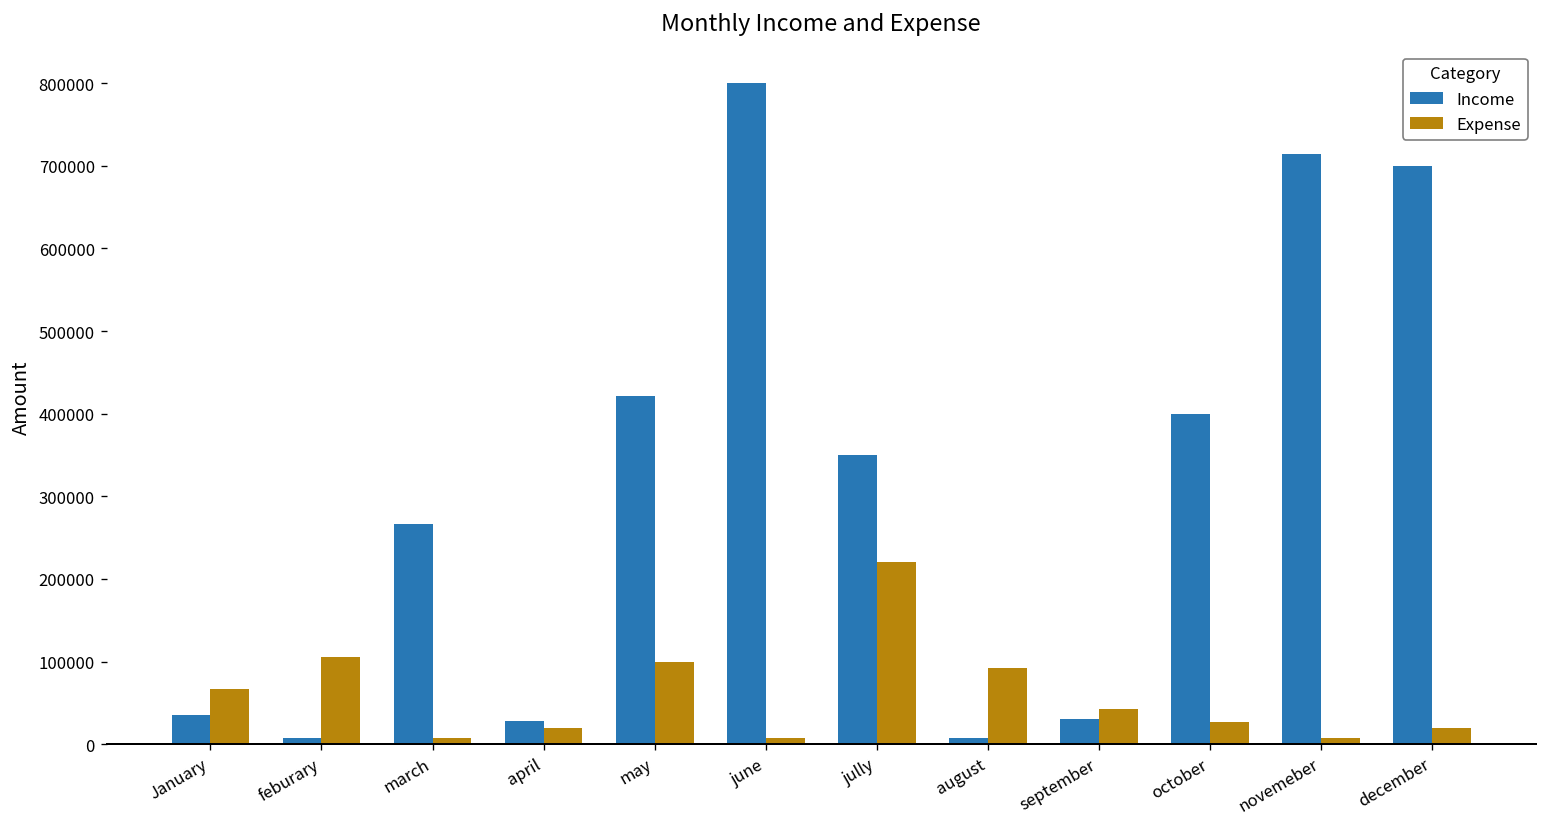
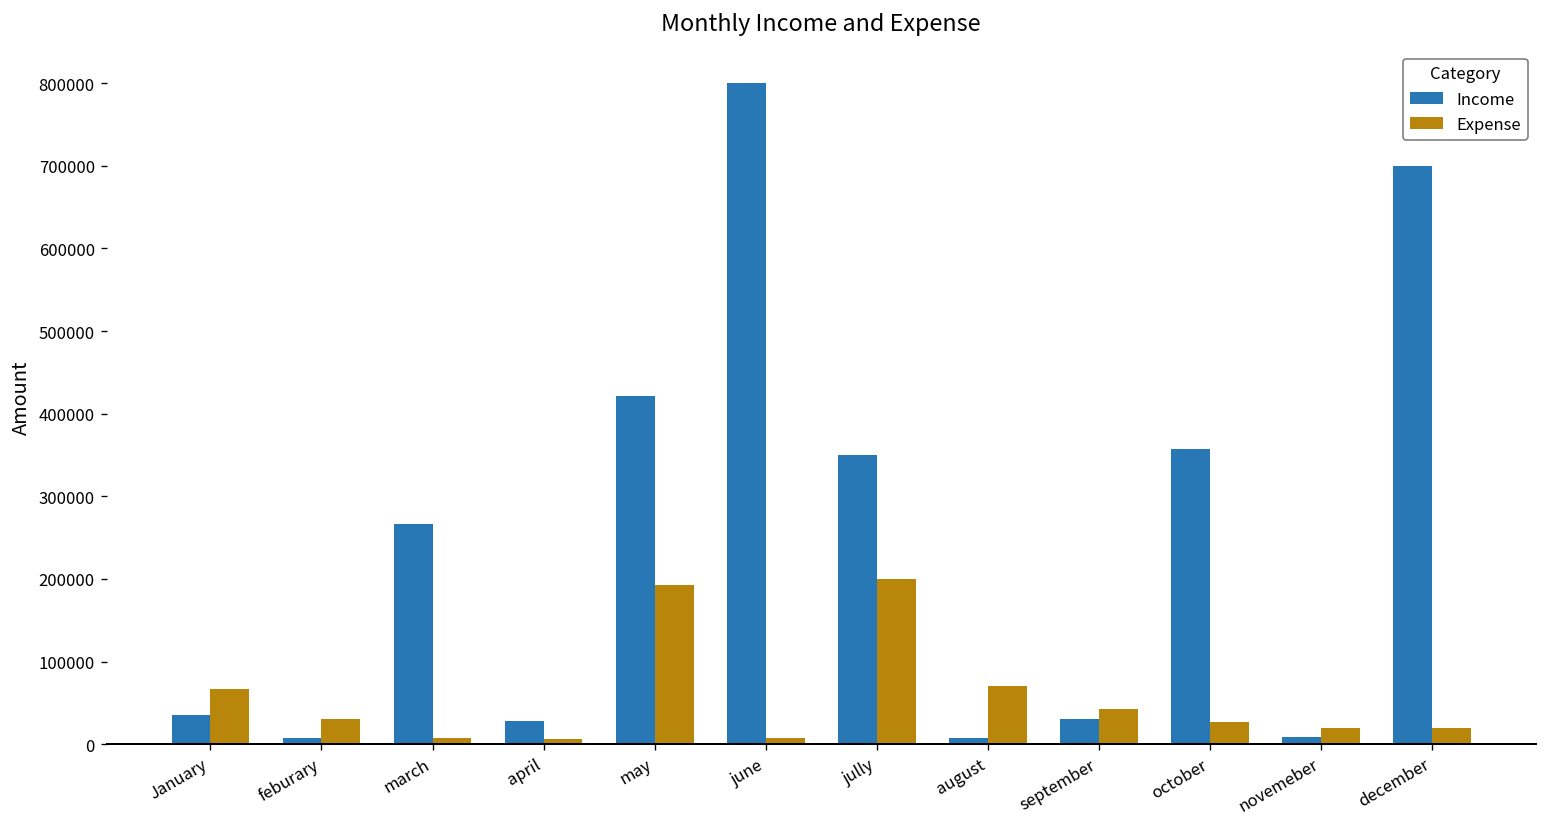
  {
    "Income": {
      "January": 40000,
      "feburary": 10000,
      "march": 270000,
      "april": 30000,
      "may": 420000,
      "june": 800000,
      "jully": 350000,
      "august": 10000,
      "september": 30000,
-     "october": 400000,
-     "novemeber": 710000,
+     "october": 360000,
+     "novemeber": 10000,
      "december": 700000
    },
    "Expense": {
      "January": 70000,
-     "feburary": 110000,
+     "feburary": 30000,
      "march": 10000,
-     "april": 20000,
-     "may": 100000,
+     "april": 10000,
+     "may": 190000,
      "june": 10000,
-     "jully": 220000,
-     "august": 90000,
+     "jully": 200000,
+     "august": 70000,
      "september": 40000,
      "october": 30000,
-     "novemeber": 10000,
+     "novemeber": 20000,
      "december": 20000
    }
  }
